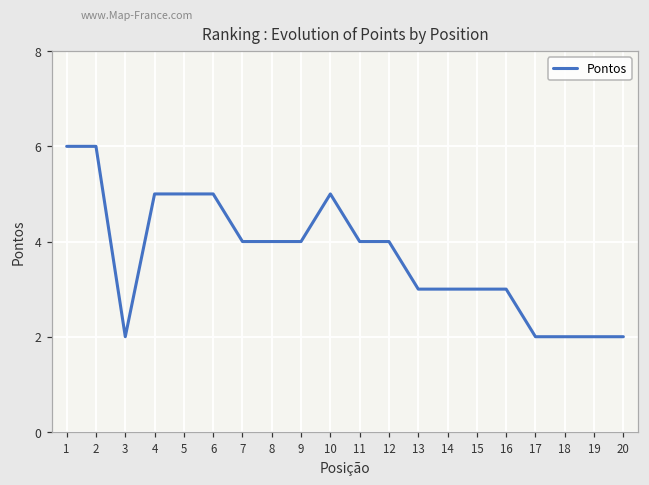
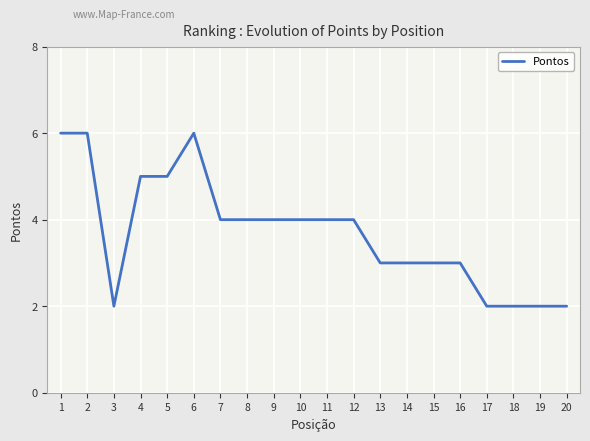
  {
    "1": 6,
    "2": 6,
    "3": 2,
    "4": 5,
    "5": 5,
-   "6": 5,
+   "6": 6,
    "7": 4,
    "8": 4,
    "9": 4,
-   "10": 5,
+   "10": 4,
    "11": 4,
    "12": 4,
    "13": 3,
    "14": 3,
    "15": 3,
    "16": 3,
    "17": 2,
    "18": 2,
    "19": 2,
    "20": 2
  }
